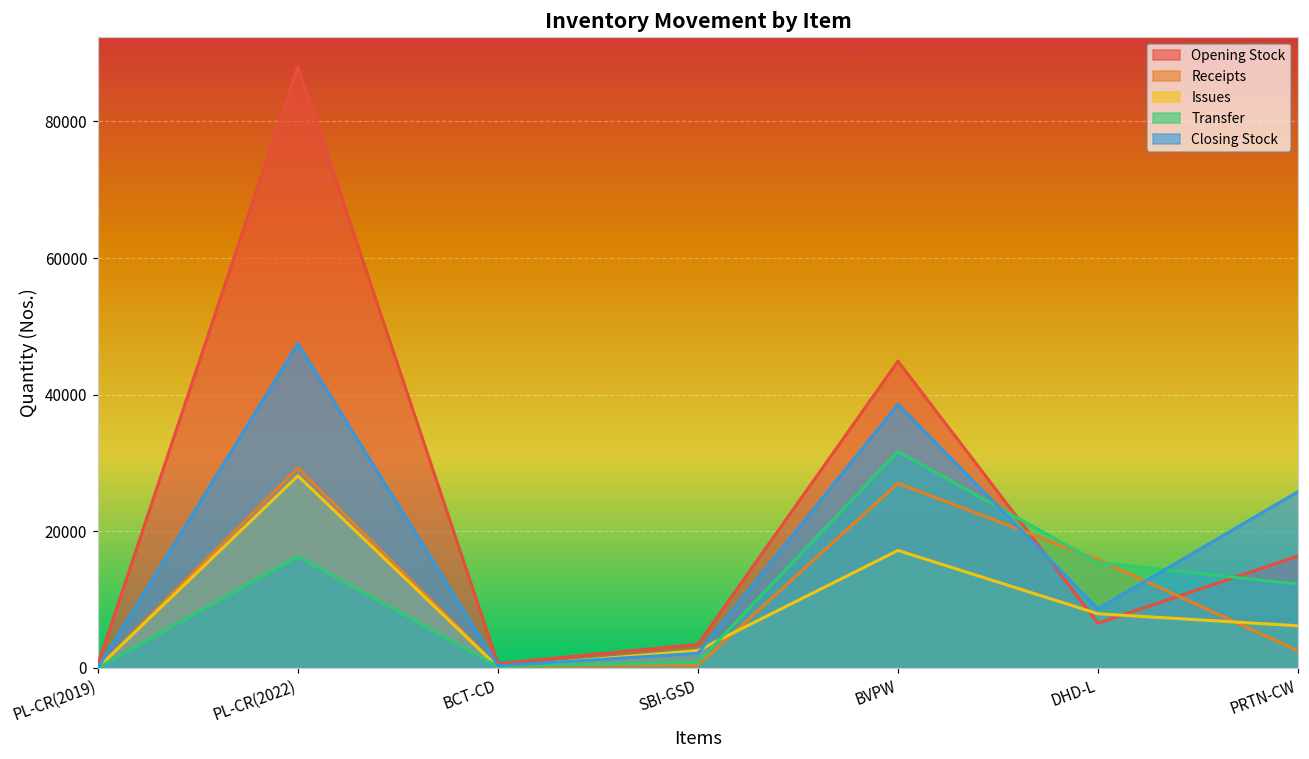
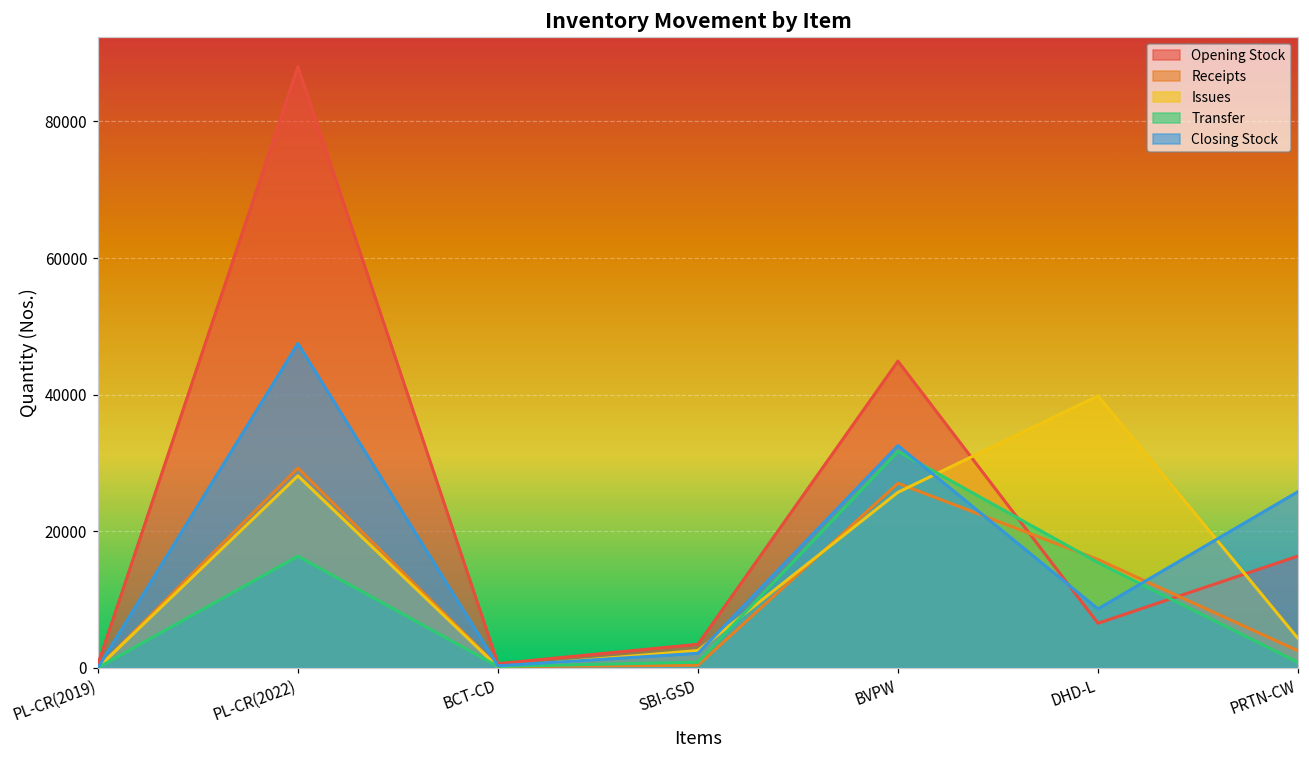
  {
    "Issues": {
      "PL-CR(2022)": 28000,
      "SBI-GSD": 3000,
-     "BVPW": 17000,
-     "DHD-L": 8000,
-     "PRTN-CW": 6000
+     "BVPW": 26000,
+     "DHD-L": 40000,
+     "PRTN-CW": 4000
    },
    "Transfer": {
      "PL-CR(2022)": 16000,
      "SBI-GSD": 1000,
      "BVPW": 32000,
      "DHD-L": 15000,
-     "PRTN-CW": 12000
+     "PRTN-CW": 1000
    },
    "Closing Stock": {
      "PL-CR(2022)": 47000,
      "SBI-GSD": 2000,
-     "BVPW": 39000,
+     "BVPW": 33000,
      "DHD-L": 9000,
      "PRTN-CW": 26000
    }
  }
